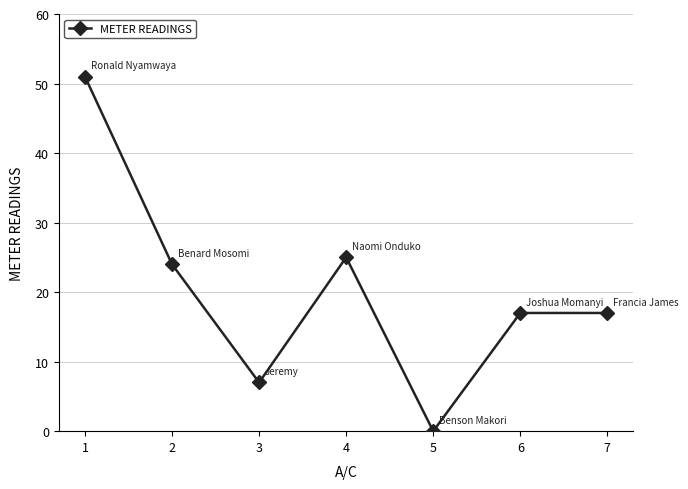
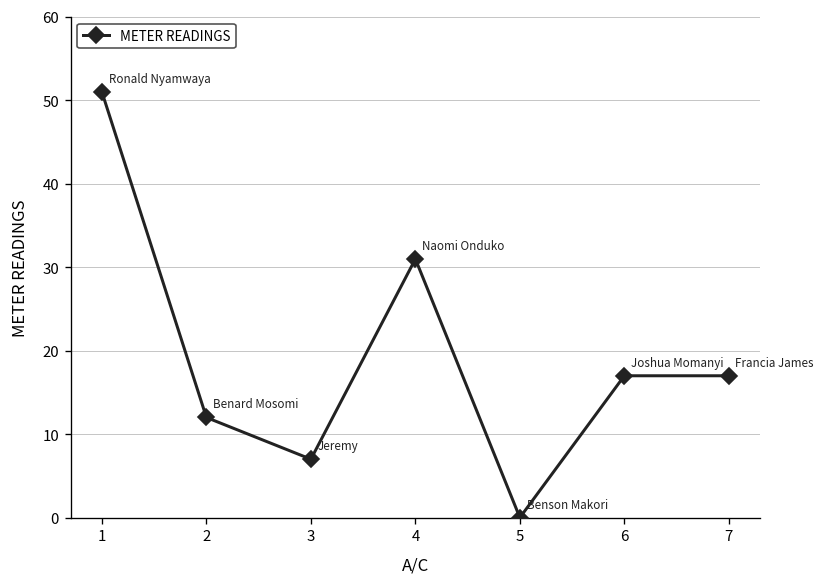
  {
    "1": 51,
-   "2": 24,
+   "2": 12,
    "3": 7,
-   "4": 25,
+   "4": 31,
    "5": 0,
    "6": 17,
    "7": 17
  }
